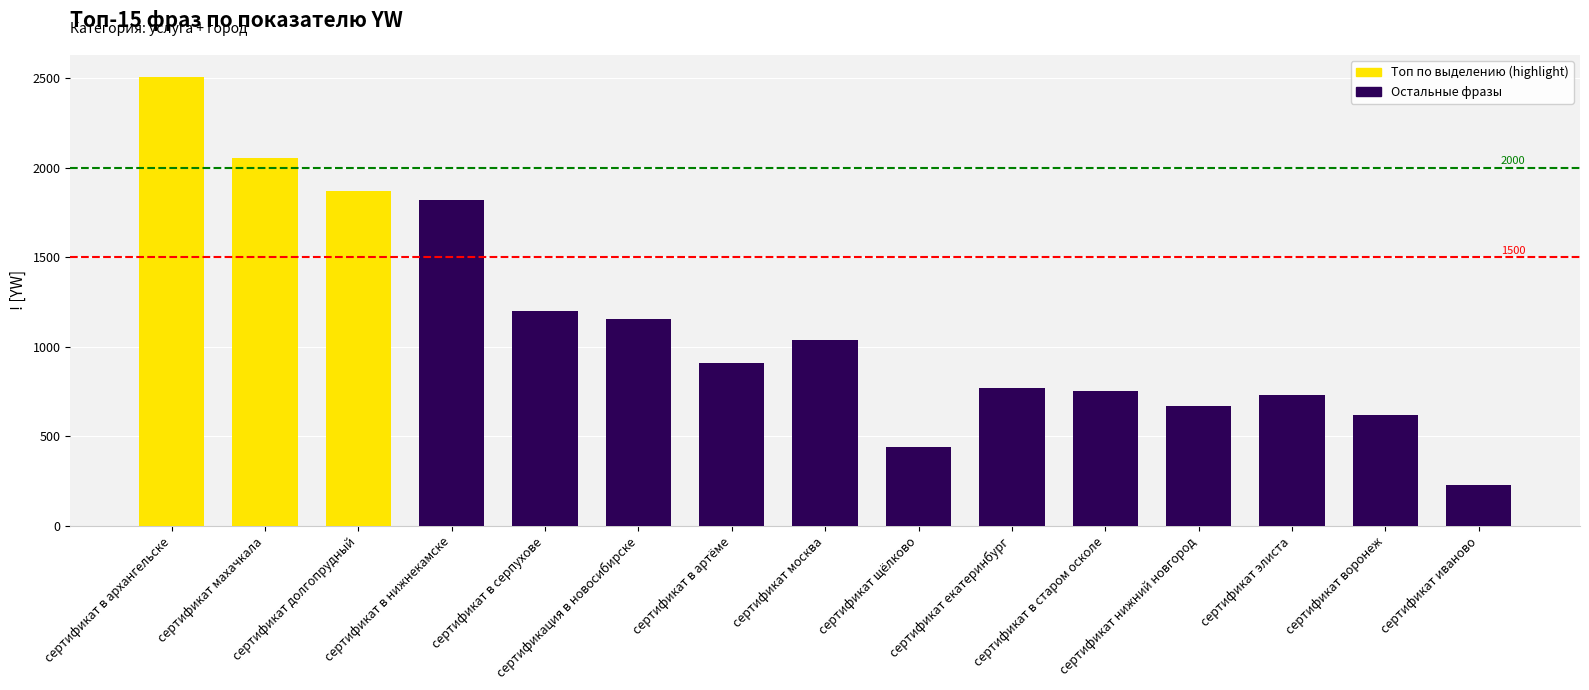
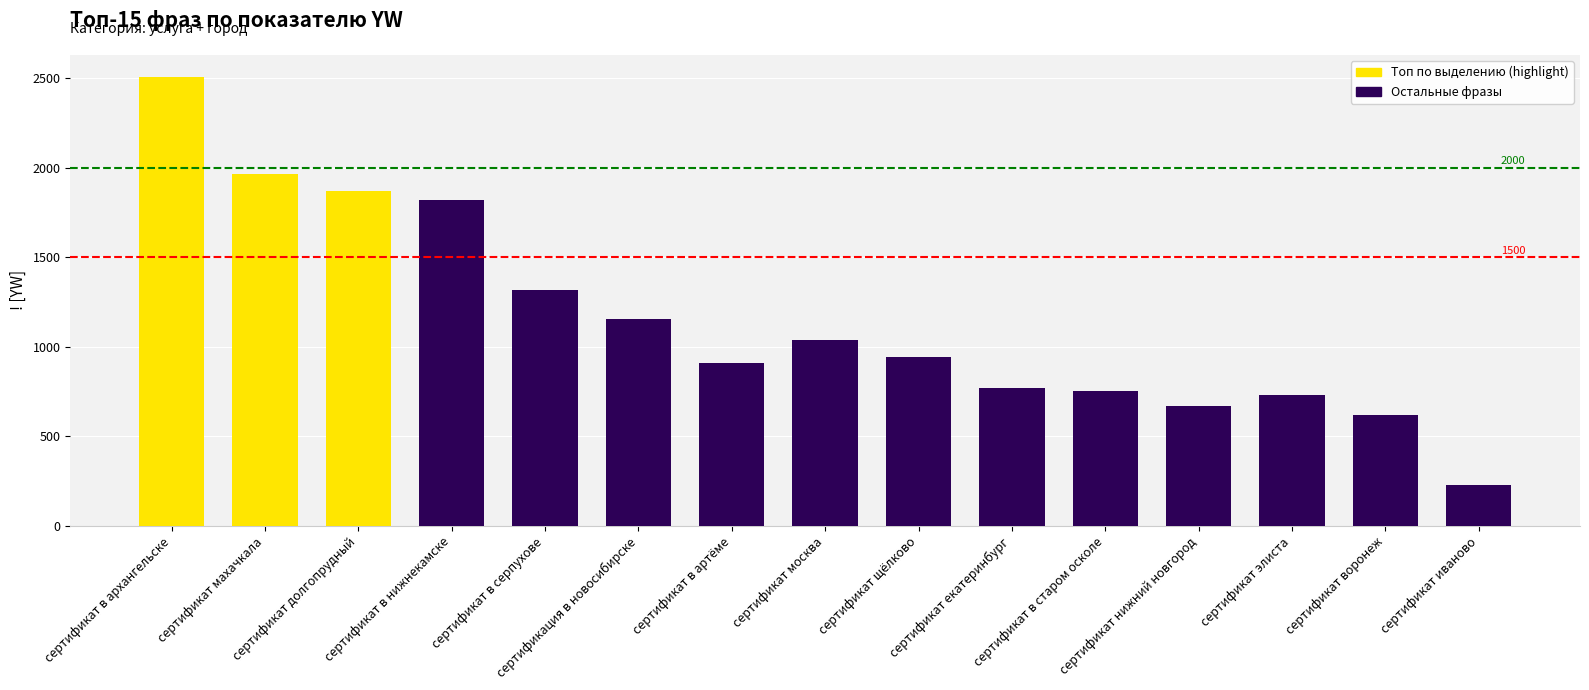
  {
    "сертификат в архангельске": 2510,
-   "сертификат махачкала": 2060,
+   "сертификат махачкала": 1970,
    "сертификат долгопрудный": 1870,
    "сертификат в нижнекамске": 1820,
-   "сертификат в серпухове": 1200,
+   "сертификат в серпухове": 1320,
    "сертификация в новосибирске": 1160,
    "сертификат в артёме": 910,
    "сертификат москва": 1040,
-   "сертификат щёлково": 440,
+   "сертификат щёлково": 940,
    "сертификат екатеринбург": 770,
    "сертификат в старом осколе": 760,
    "сертификат нижний новгород": 670,
    "сертификат элиста": 730,
    "сертификат воронеж": 620,
    "сертификат иваново": 230
  }
